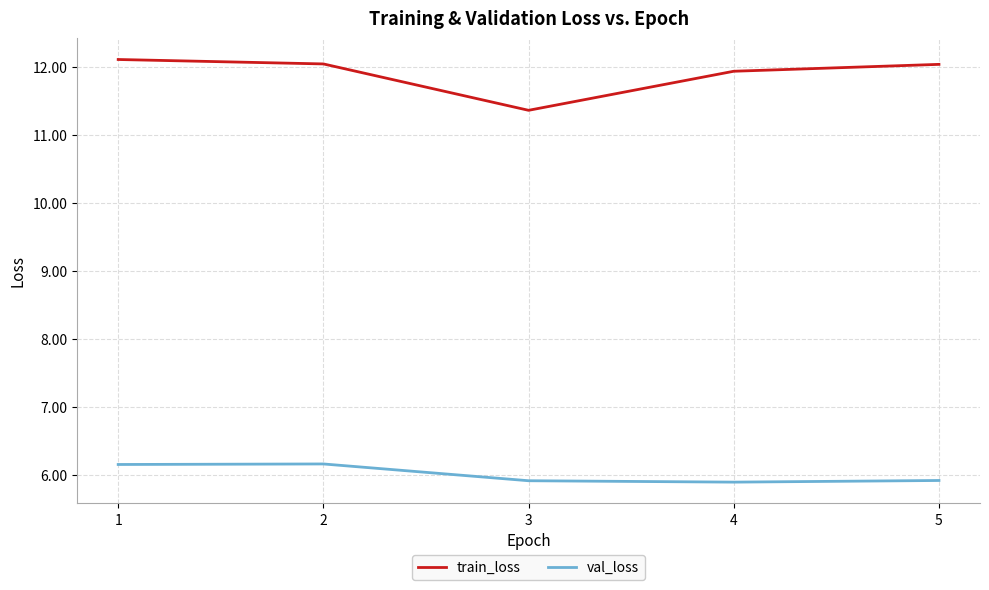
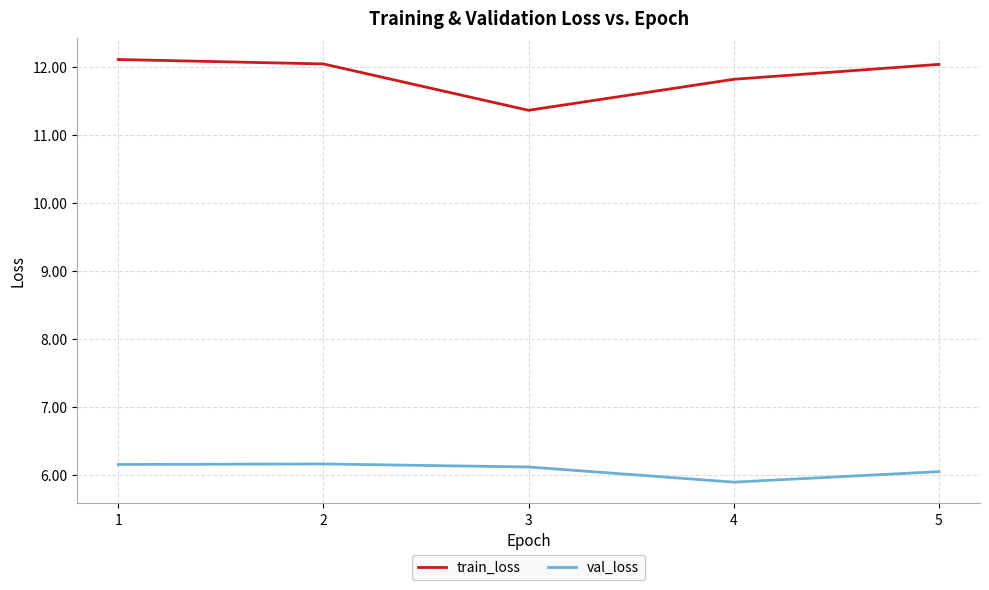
  {
    "train_loss": {
      "1": 12.1,
      "2": 12.0,
      "3": 11.4,
-     "4": 11.9,
+     "4": 11.8,
      "5": 12.0
    },
    "val_loss": {
      "1": 6.1,
      "2": 6.2,
-     "3": 5.9,
+     "3": 6.1,
      "4": 5.9,
-     "5": 5.9
+     "5": 6.0
    }
  }
